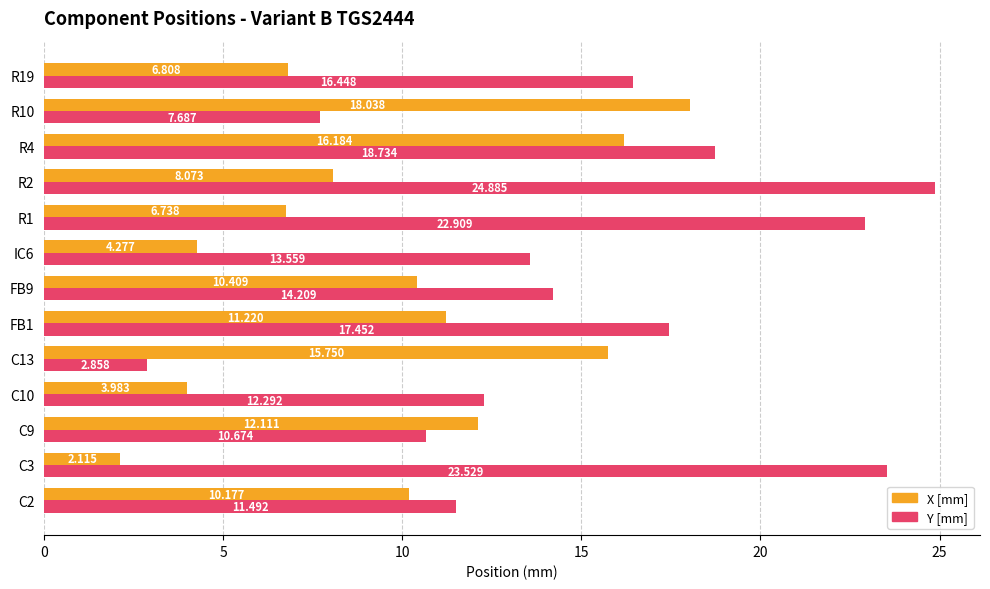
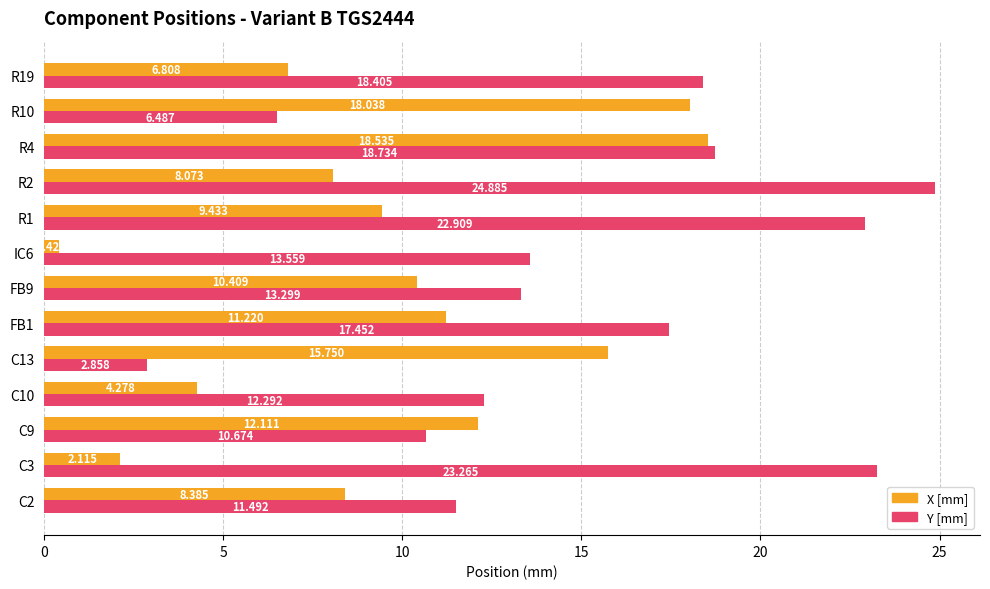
  {
    "X [mm]": {
      "R19": 6.808,
      "R10": 18.038,
-     "R4": 16.184,
+     "R4": 18.535,
      "R2": 8.073,
-     "R1": 6.738,
-     "IC6": 4.3,
+     "R1": 9.433,
+     "IC6": 0.4,
      "FB9": 10.409,
      "FB1": 11.220,
      "C13": 15.750,
-     "C10": 3.983,
+     "C10": 4.278,
      "C9": 12.111,
      "C3": 2.115,
-     "C2": 10.177
+     "C2": 8.385
    },
    "Y [mm]": {
-     "R19": 16.448,
-     "R10": 7.687,
+     "R19": 18.405,
+     "R10": 6.487,
      "R4": 18.734,
      "R2": 24.885,
      "R1": 22.909,
      "IC6": 13.559,
-     "FB9": 14.209,
+     "FB9": 13.299,
      "FB1": 17.452,
      "C13": 2.858,
      "C10": 12.292,
      "C9": 10.674,
-     "C3": 23.529,
+     "C3": 23.265,
      "C2": 11.492
    }
  }
